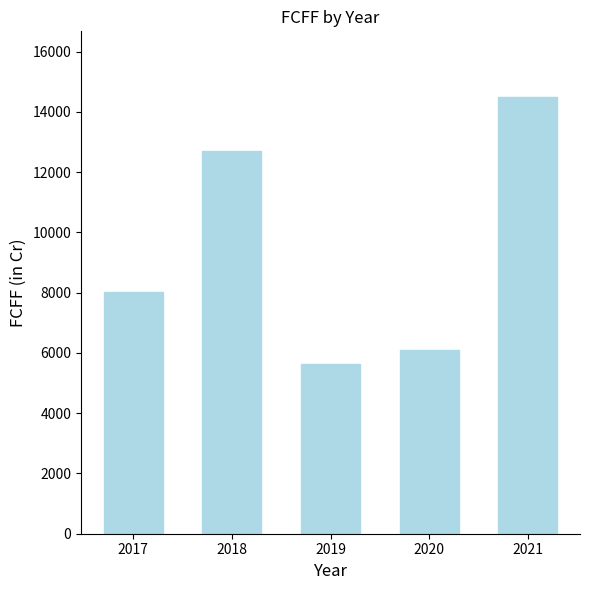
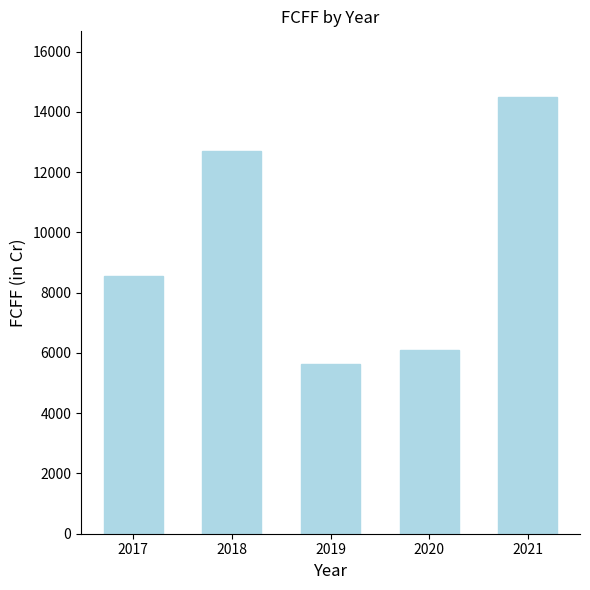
  {
-   "2017": 8000,
+   "2017": 8600,
    "2018": 12700,
    "2019": 5600,
    "2020": 6100,
    "2021": 14500
  }
